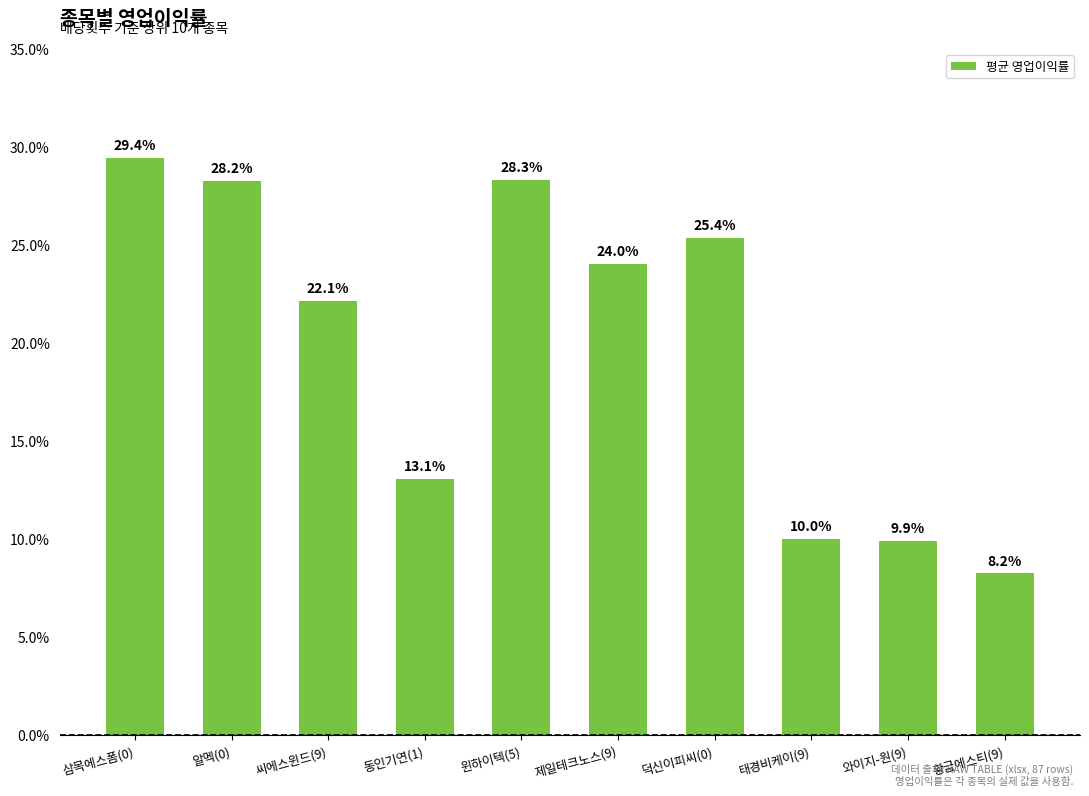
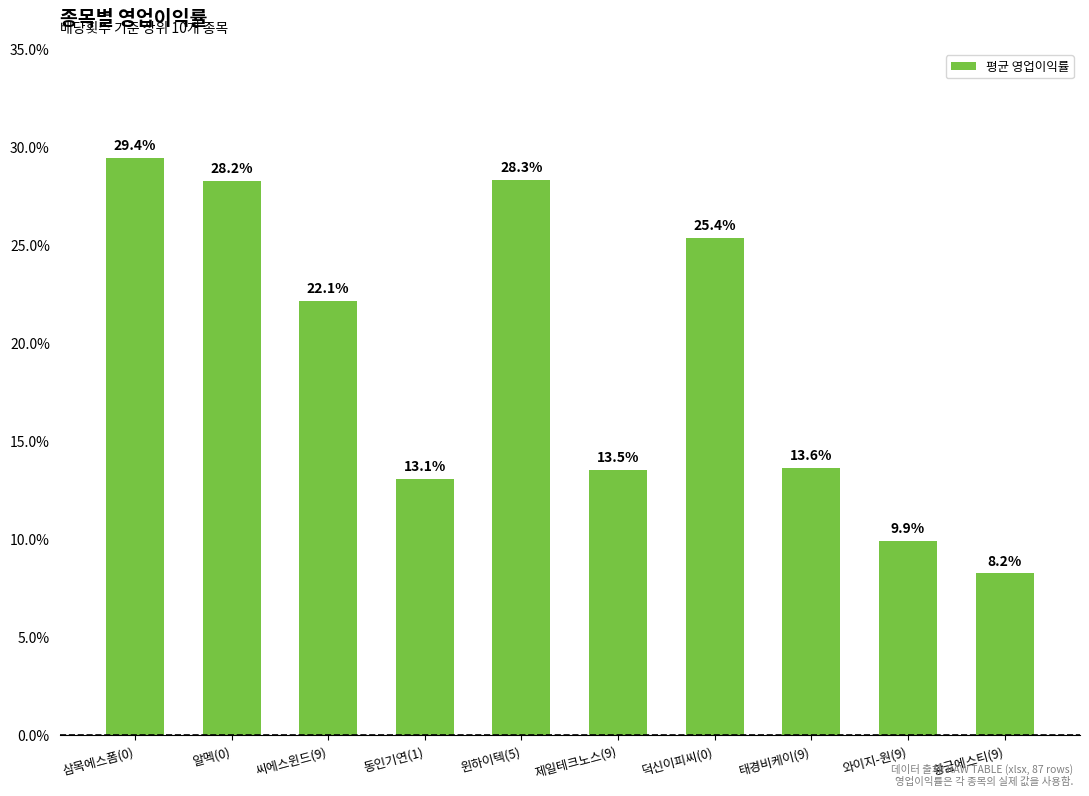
  {
    "삼목에스폼(0)": "29.4%",
    "알멕(0)": "28.2%",
    "씨에스윈드(9)": "22.1%",
    "동인기연(1)": "13.1%",
    "윈하이텍(5)": "28.3%",
-   "제일테크노스(9)": "24.0%",
+   "제일테크노스(9)": "13.5%",
    "덕신이피씨(0)": "25.4%",
-   "태경비케이(9)": "10.0%",
+   "태경비케이(9)": "13.6%",
    "와이지-원(9)": "9.9%",
    "황금에스티(9)": "8.2%"
  }
